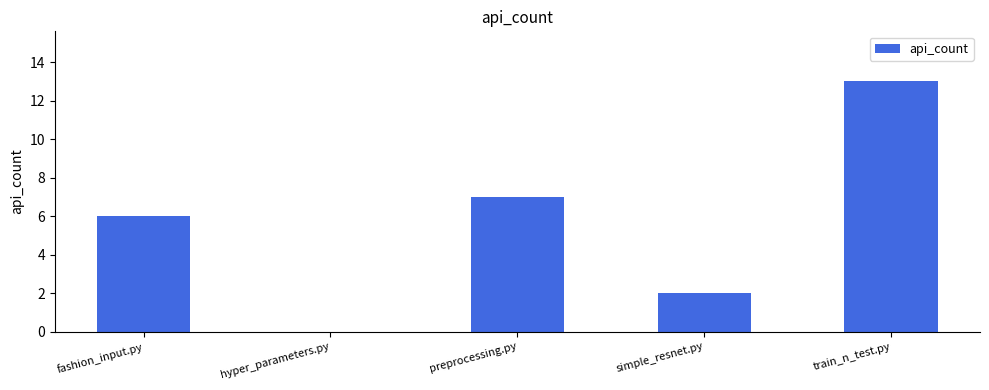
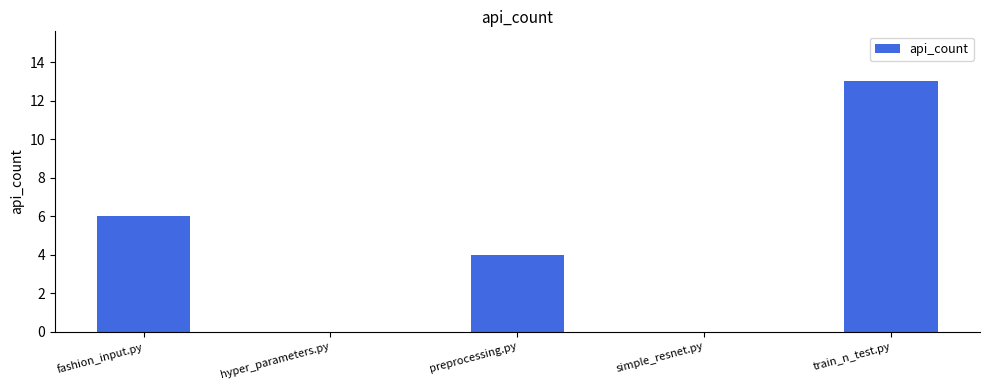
  {
    "fashion_input.py": 6,
    "hyper_parameters.py": 0,
-   "preprocessing.py": 7,
-   "simple_resnet.py": 2,
+   "preprocessing.py": 4,
+   "simple_resnet.py": 0,
    "train_n_test.py": 13
  }
